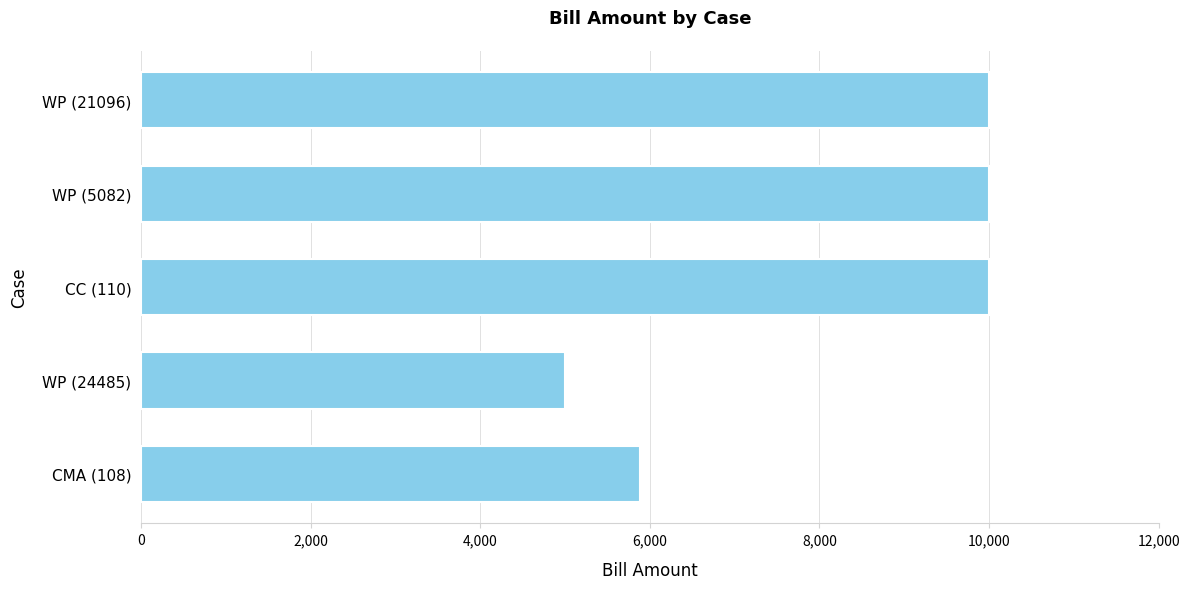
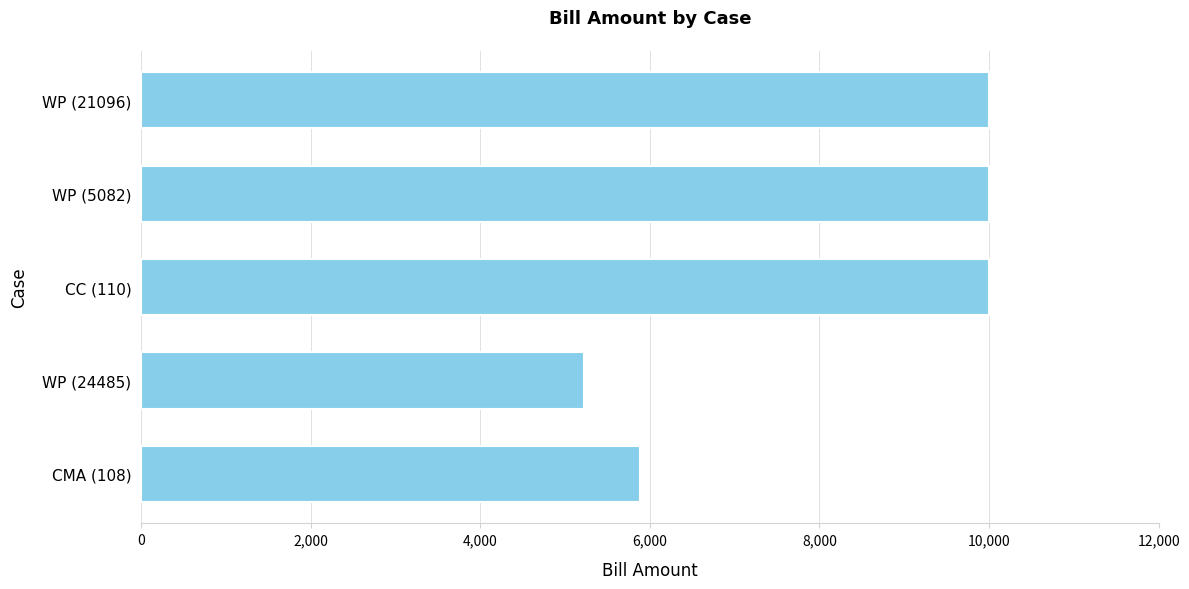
  {
    "WP (21096)": "10,000",
    "WP (5082)": "10,000",
    "CC (110)": "10,000",
-   "WP (24485)": "5,000",
+   "WP (24485)": "5,200",
    "CMA (108)": "5,900"
  }
